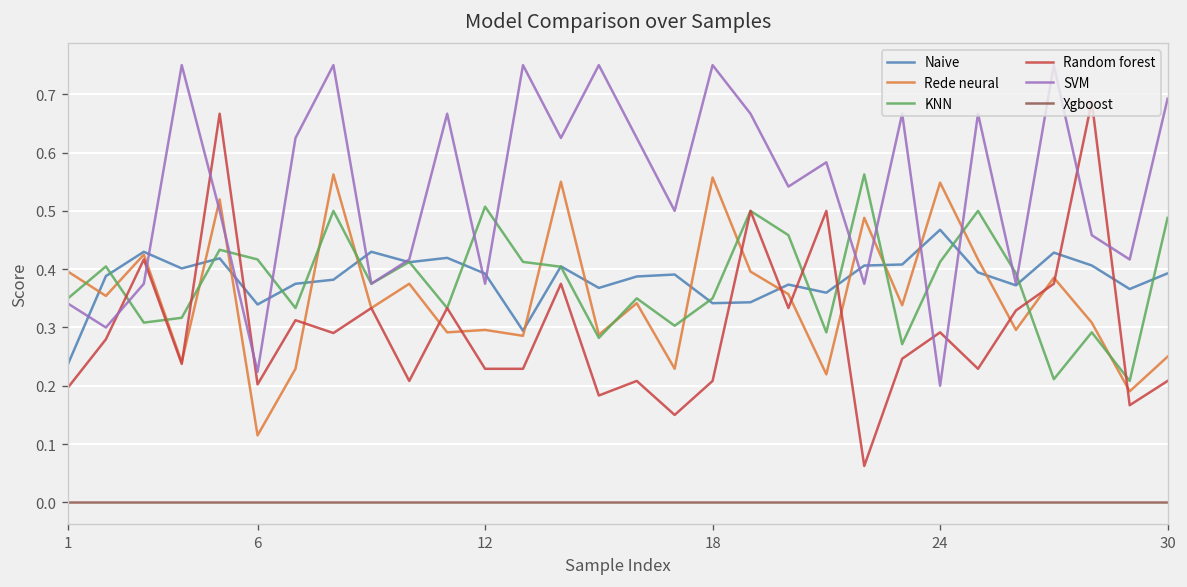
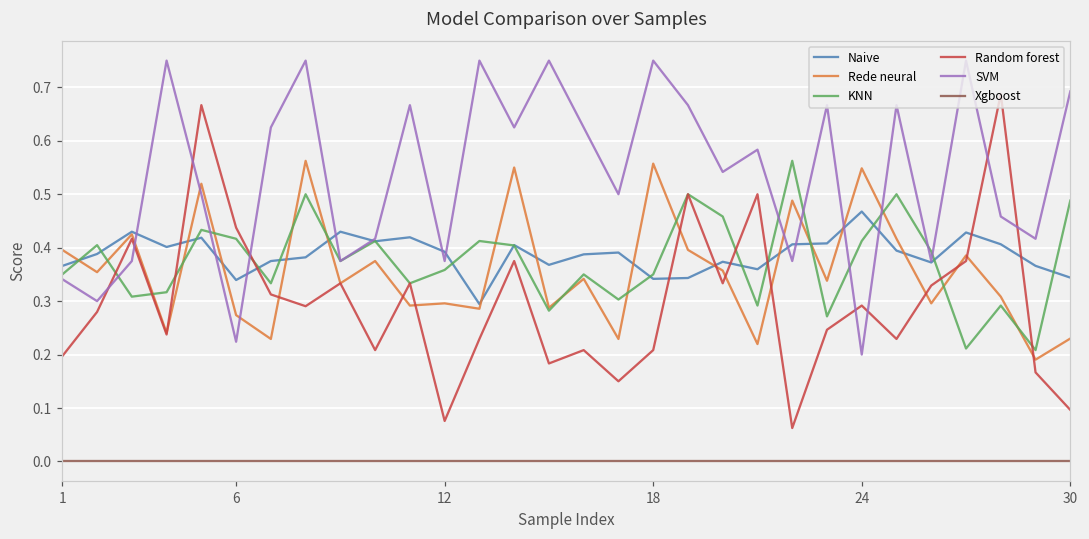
  {
    "Naive": {
-     "1": 0.24,
+     "1": 0.37,
      "6": 0.34,
      "12": 0.39,
      "18": 0.34,
      "24": 0.47,
-     "30": 0.39
+     "30": 0.34
    },
    "Rede neural": {
      "1": 0.40,
-     "6": 0.11,
+     "6": 0.27,
      "12": 0.30,
      "18": 0.56,
      "24": 0.55,
-     "30": 0.25
+     "30": 0.23
    },
    "KNN": {
      "1": 0.35,
      "6": 0.42,
-     "12": 0.51,
+     "12": 0.36,
      "18": 0.35,
      "24": 0.41,
      "30": 0.49
    },
    "Random forest": {
      "1": 0.20,
-     "6": 0.20,
-     "12": 0.23,
+     "6": 0.44,
+     "12": 0.08,
      "18": 0.21,
      "24": 0.29,
-     "30": 0.21
+     "30": 0.10
    },
    "SVM": {
      "1": 0.34,
      "6": 0.22,
      "12": 0.38,
      "18": 0.75,
      "24": 0.20,
      "30": 0.69
    },
    "Xgboost": {
      "1": 0.00,
      "6": 0.00,
      "12": 0.00,
      "18": 0.00,
      "24": 0.00,
      "30": 0.00
    }
  }
